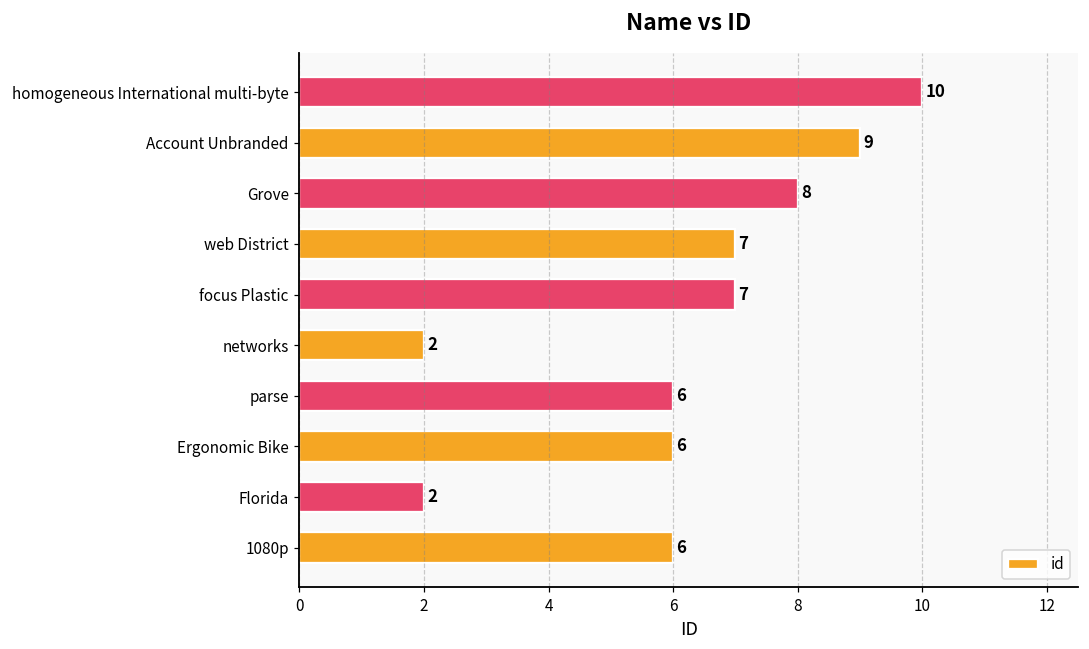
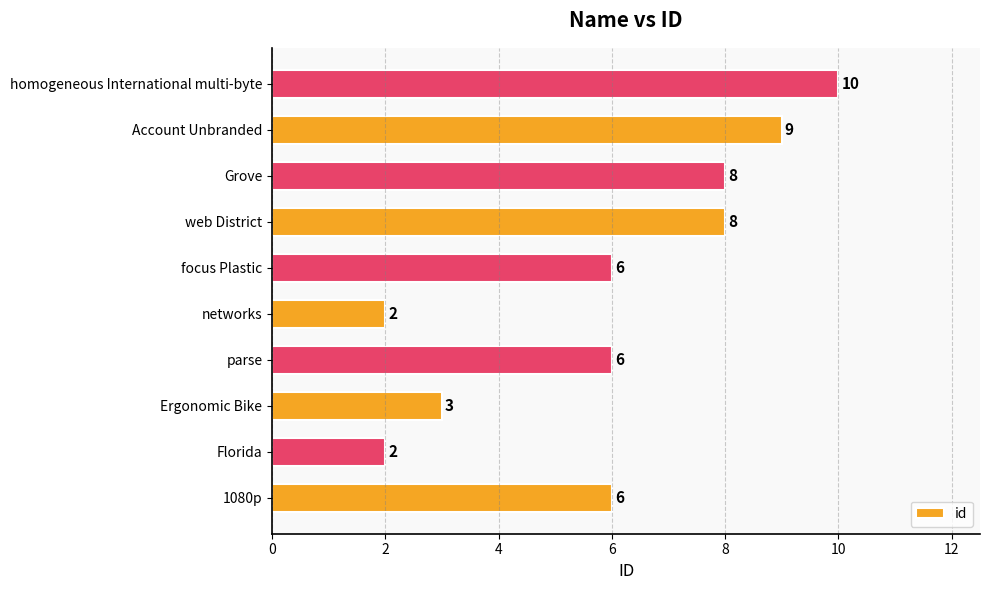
  {
    "homogeneous International multi-byte": 10,
    "Account Unbranded": 9,
    "Grove": 8,
-   "web District": 7,
-   "focus Plastic": 7,
+   "web District": 8,
+   "focus Plastic": 6,
    "networks": 2,
    "parse": 6,
-   "Ergonomic Bike": 6,
+   "Ergonomic Bike": 3,
    "Florida": 2,
    "1080p": 6
  }
